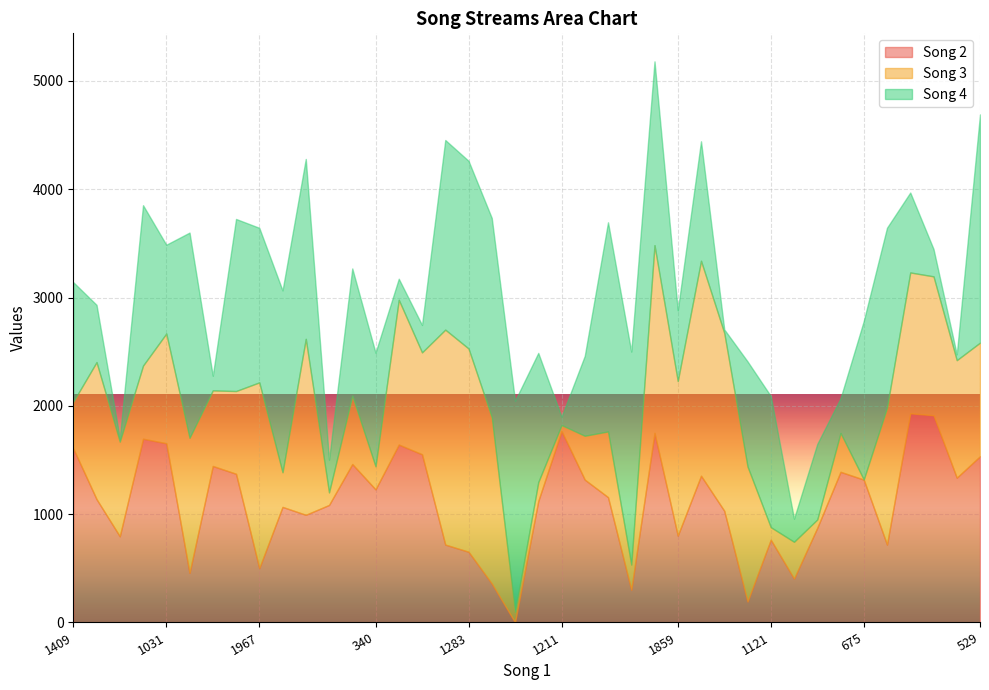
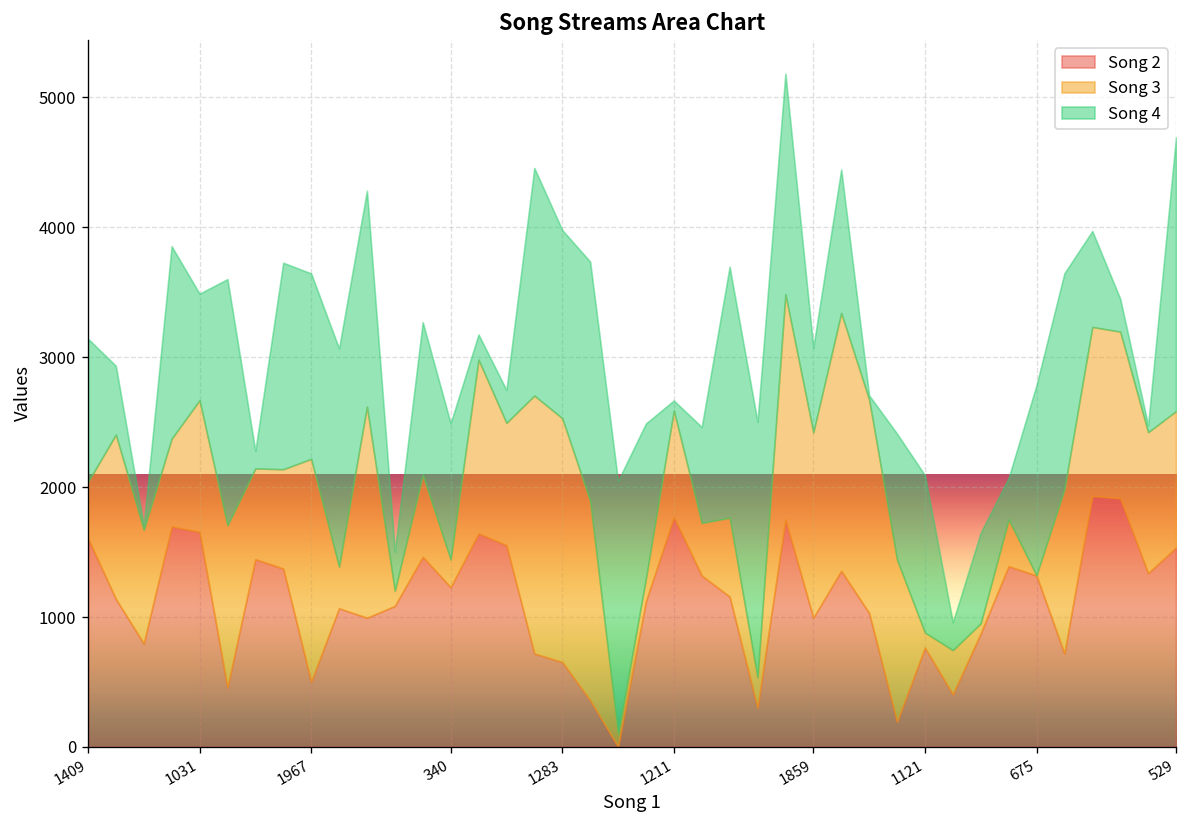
  {
    "Song 2": {
      "1409": 1610,
      "1031": 1660,
      "1967": 500,
      "340": 1230,
      "1283": 650,
      "1211": 1770,
-     "1859": 800,
+     "1859": 990,
      "1121": 760,
      "529": 1540
    },
    "Song 3": {
      "1409": 430,
      "1031": 1010,
      "1967": 1720,
      "340": 210,
      "1283": 1880,
-     "1211": 50,
+     "1211": 820,
      "1859": 1430,
      "1121": 120,
      "529": 1050
    },
    "Song 4": {
      "1409": 1100,
      "1031": 820,
      "1967": 1430,
      "340": 1050,
-     "1283": 1730,
+     "1283": 1450,
      "1211": 80,
      "1859": 650,
      "1121": 1210,
      "675": 1460,
      "529": 2110
    }
  }
